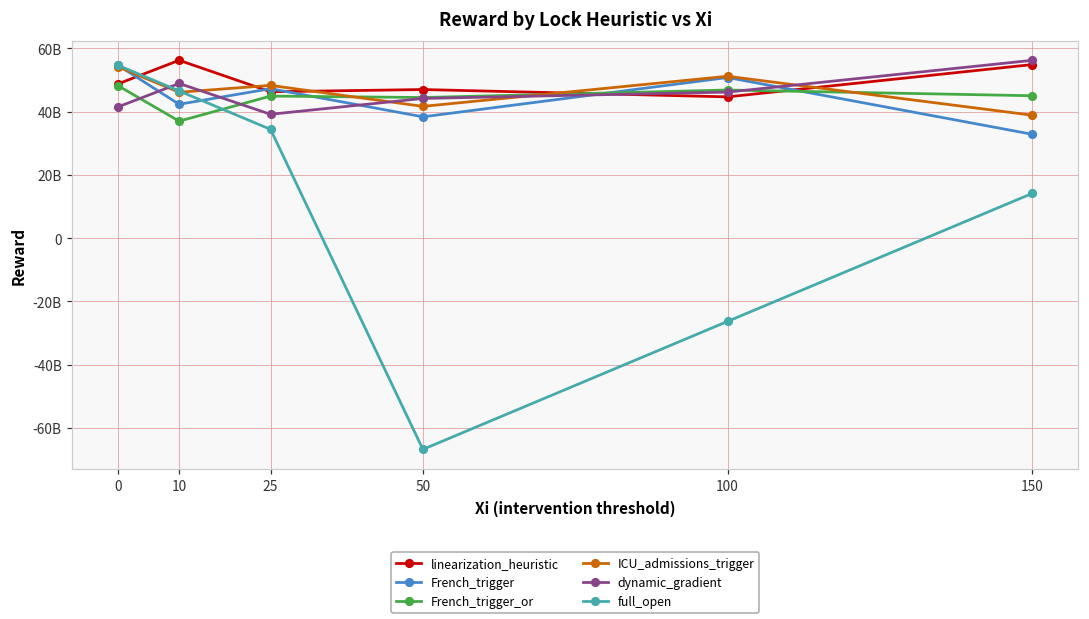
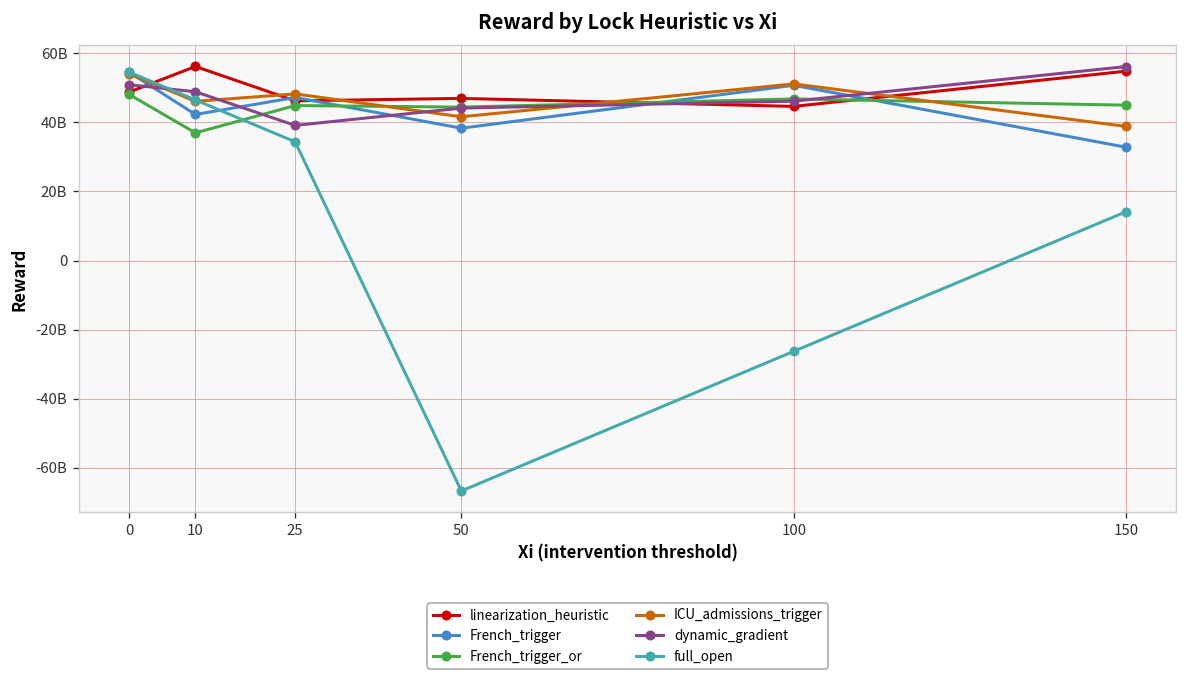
  {
    "linearization_heuristic": {
      "10": 56000000000,
      "25": 46000000000,
      "50": 47000000000,
      "100": 45000000000,
      "150": 55000000000
    },
    "French_trigger_or": {
      "10": 37000000000,
      "25": 45000000000,
      "150": 45000000000
    },
    "ICU_admissions_trigger": {
      "25": 48000000000,
      "50": 42000000000,
      "150": 39000000000
    },
    "dynamic_gradient": {
-     "0": 41000000000,
+     "0": 51000000000,
      "10": 49000000000,
      "25": 39000000000,
      "150": 56000000000
    }
  }
